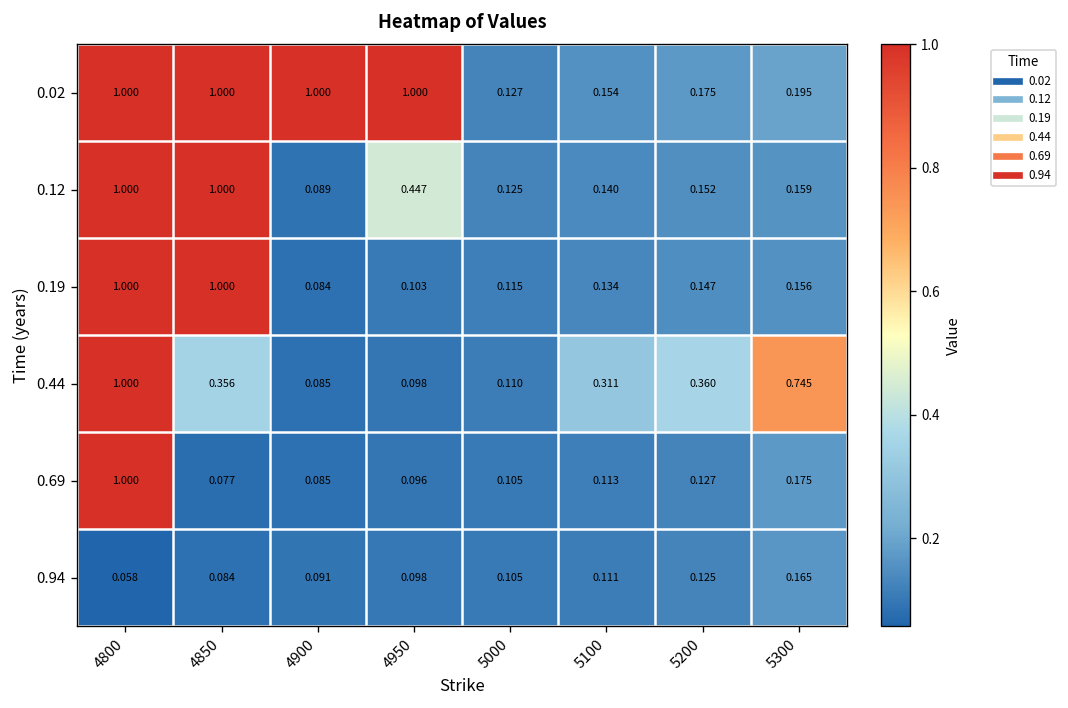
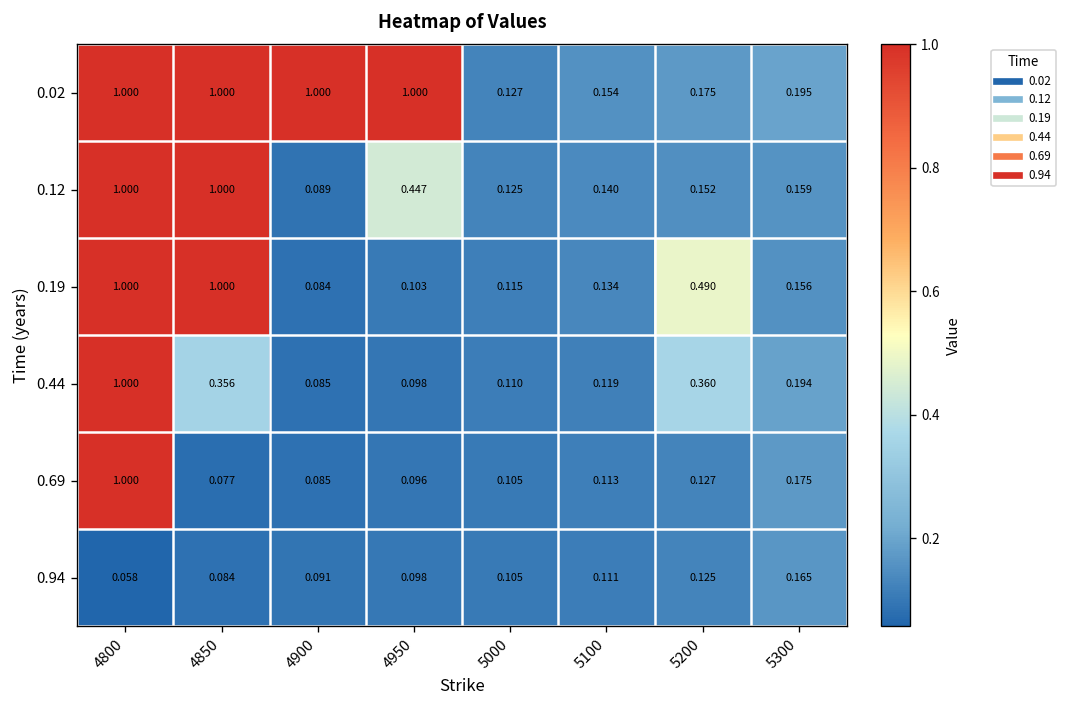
  {
    "0.02": {
      "4800": 1.000,
      "4850": 1.000,
      "4900": 1.000,
      "4950": 1.000,
      "5000": 0.127,
      "5100": 0.154,
      "5200": 0.175,
      "5300": 0.195
    },
    "0.12": {
      "4800": 1.000,
      "4850": 1.000,
      "4900": 0.089,
      "4950": 0.447,
      "5000": 0.125,
      "5100": 0.140,
      "5200": 0.152,
      "5300": 0.159
    },
    "0.19": {
      "4800": 1.000,
      "4850": 1.000,
      "4900": 0.084,
      "4950": 0.103,
      "5000": 0.115,
      "5100": 0.134,
-     "5200": 0.147,
+     "5200": 0.490,
      "5300": 0.156
    },
    "0.44": {
      "4800": 1.000,
      "4850": 0.356,
      "4900": 0.085,
      "4950": 0.098,
      "5000": 0.110,
-     "5100": 0.311,
+     "5100": 0.119,
      "5200": 0.360,
-     "5300": 0.745
+     "5300": 0.194
    },
    "0.69": {
      "4800": 1.000,
      "4850": 0.077,
      "4900": 0.085,
      "4950": 0.096,
      "5000": 0.105,
      "5100": 0.113,
      "5200": 0.127,
      "5300": 0.175
    },
    "0.94": {
      "4800": 0.058,
      "4850": 0.084,
      "4900": 0.091,
      "4950": 0.098,
      "5000": 0.105,
      "5100": 0.111,
      "5200": 0.125,
      "5300": 0.165
    }
  }
